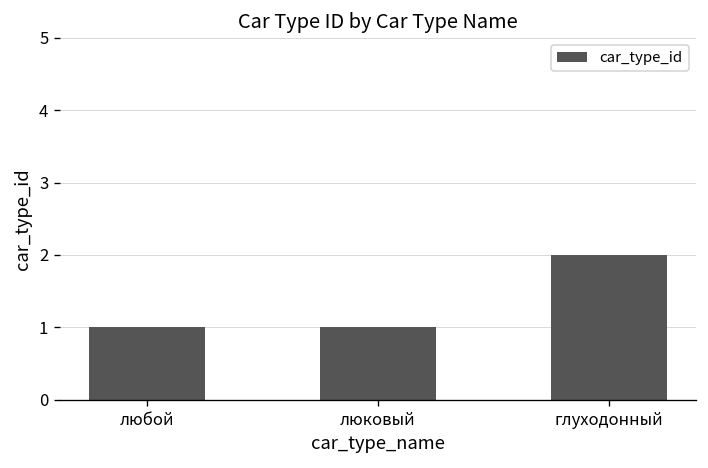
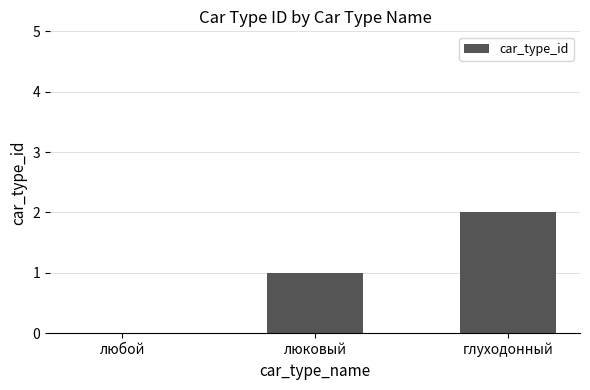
  {
-   "любой": 1,
+   "любой": 0,
    "люковый": 1,
    "глуходонный": 2
  }
